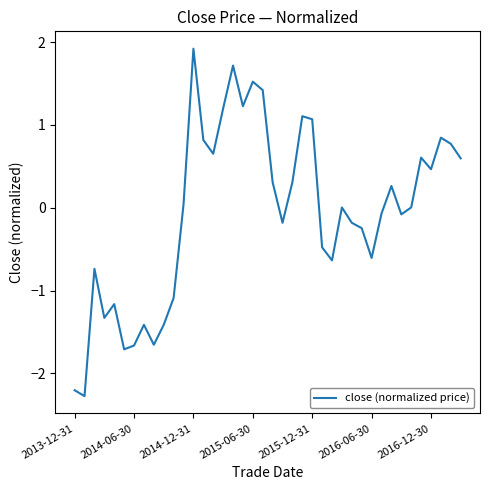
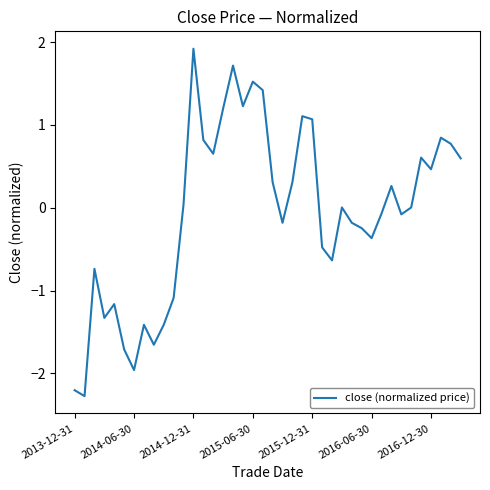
  {
    "2013-12-31": -2.2,
-   "2014-06-30": -1.7,
+   "2014-06-30": -2.0,
    "2014-12-31": 1.9,
    "2015-06-30": 1.5,
    "2015-12-31": 1.1,
-   "2016-06-30": -0.6,
+   "2016-06-30": -0.4,
    "2016-12-30": 0.5
  }
